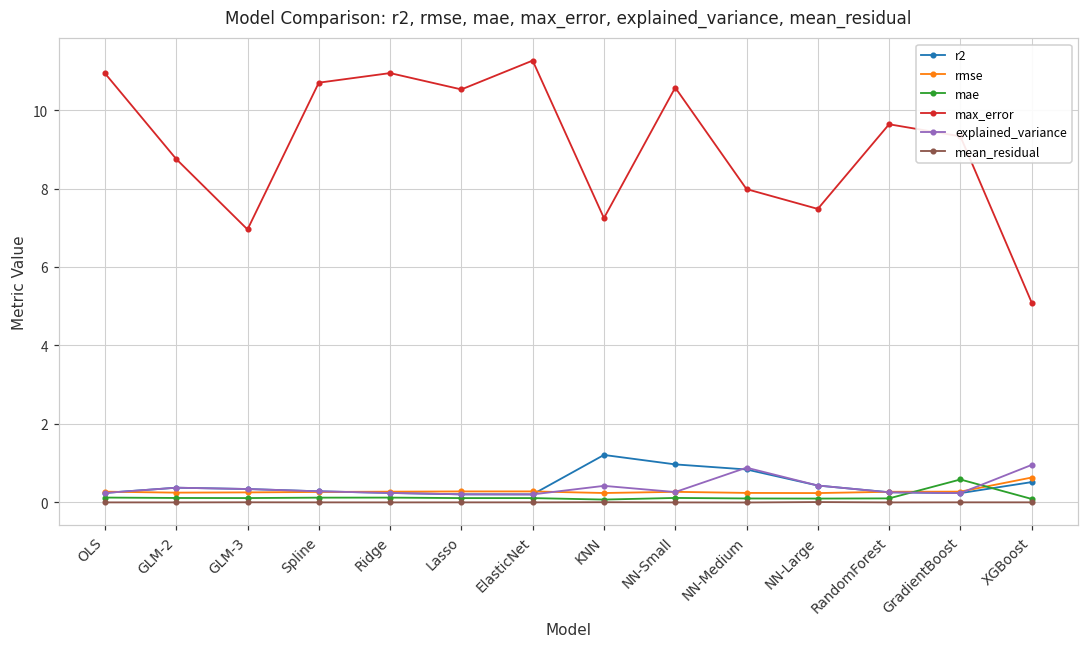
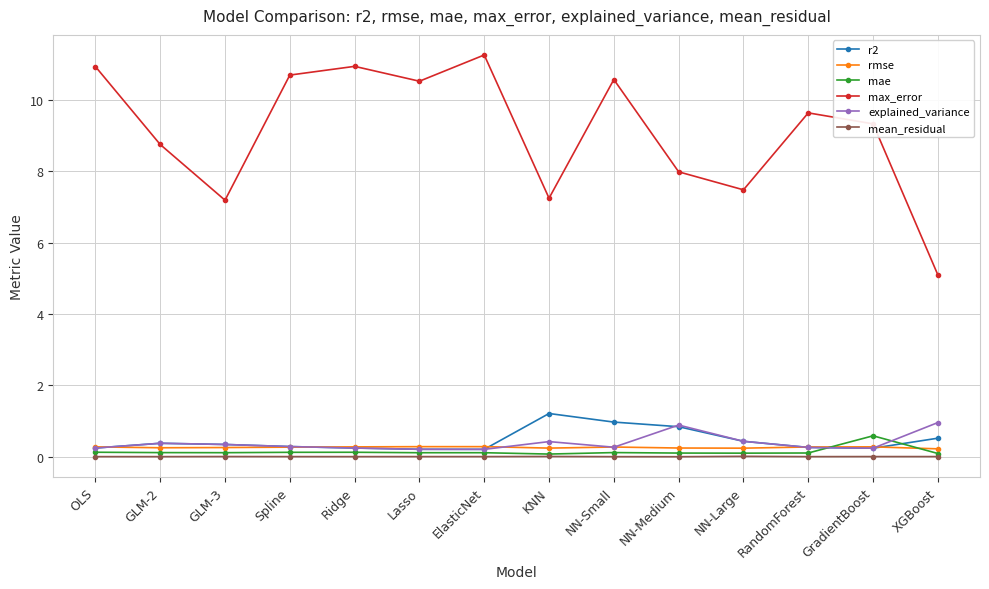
  {
    "r2": {
      "KNN": 1.2,
      "NN-Small": 1.0,
      "XGBoost": 0.5
    },
    "rmse": {
      "GLM-2": 0.2,
      "GLM-3": 0.3,
      "Lasso": 0.3,
      "ElasticNet": 0.3,
      "KNN": 0.2,
      "NN-Medium": 0.2,
      "NN-Large": 0.2,
-     "XGBoost": 0.6
+     "XGBoost": 0.2
    },
    "mae": {
      "OLS": 0.1,
      "GLM-2": 0.1,
      "GLM-3": 0.1,
      "Spline": 0.1,
      "Ridge": 0.1,
      "Lasso": 0.1,
      "ElasticNet": 0.1,
      "NN-Small": 0.1,
      "NN-Medium": 0.1,
      "NN-Large": 0.1,
      "RandomForest": 0.1,
      "GradientBoost": 0.6,
      "XGBoost": 0.1
    },
    "max_error": {
      "OLS": 10.9,
      "GLM-2": 8.8,
-     "GLM-3": 7.0,
+     "GLM-3": 7.2,
      "Spline": 10.7,
      "Ridge": 10.9,
      "Lasso": 10.5,
      "ElasticNet": 11.3,
      "KNN": 7.2,
      "NN-Small": 10.6,
      "NN-Medium": 8.0,
      "NN-Large": 7.5,
      "RandomForest": 9.6,
      "XGBoost": 5.1
    },
    "explained_variance": {
      "KNN": 0.4,
      "XGBoost": 1.0
    },
    "mean_residual": {
      "OLS": 0.0,
      "GLM-2": 0.0,
      "GLM-3": 0.0,
      "Spline": 0.0,
      "Ridge": 0.0,
      "Lasso": 0.0,
      "ElasticNet": 0.0,
      "NN-Small": 0.0,
      "NN-Medium": 0.0,
      "NN-Large": 0.0,
      "RandomForest": 0.0,
      "GradientBoost": 0.0,
      "XGBoost": 0.0
    }
  }
